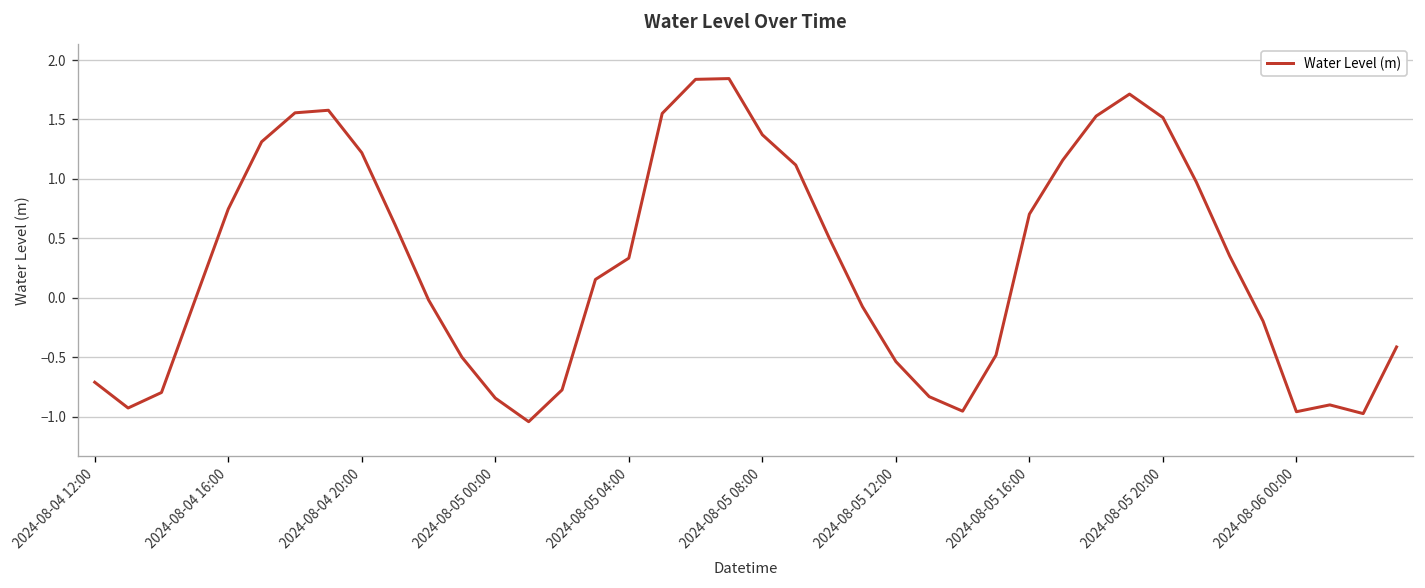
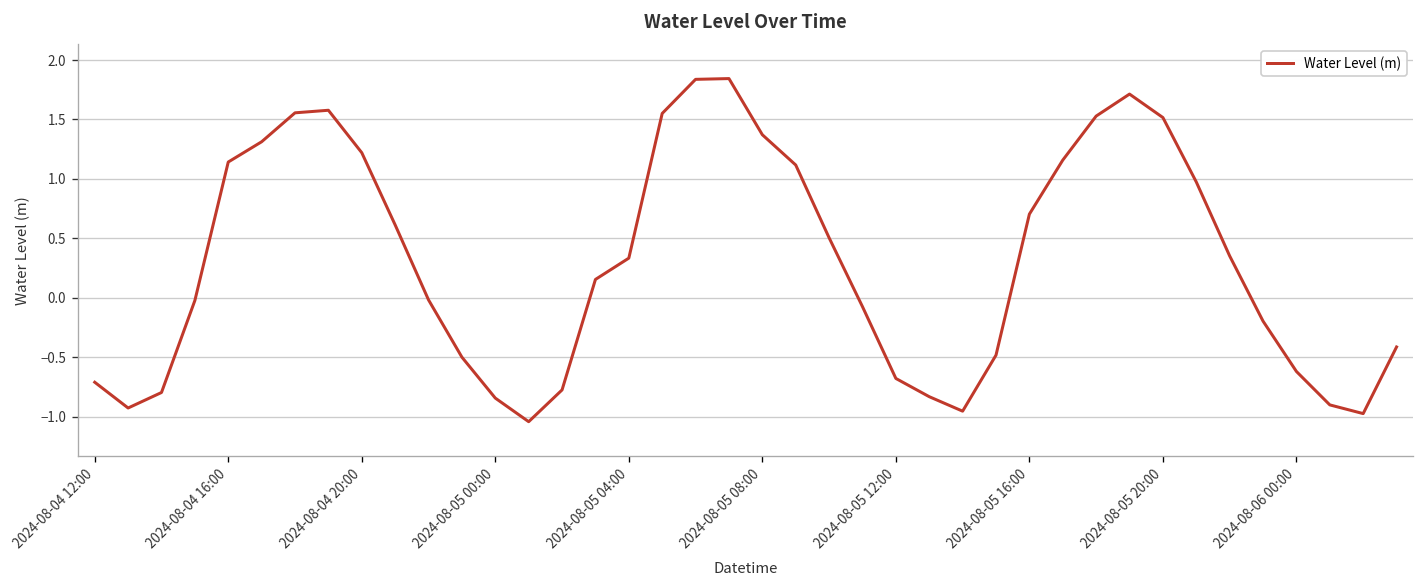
  {
    "2024-08-04 12:00": -0.7,
-   "2024-08-04 16:00": 0.7,
+   "2024-08-04 16:00": 1.1,
    "2024-08-04 20:00": 1.2,
    "2024-08-05 00:00": -0.8,
    "2024-08-05 04:00": 0.3,
    "2024-08-05 08:00": 1.4,
-   "2024-08-05 12:00": -0.5,
+   "2024-08-05 12:00": -0.7,
    "2024-08-05 16:00": 0.7,
    "2024-08-05 20:00": 1.5,
-   "2024-08-06 00:00": -1.0
+   "2024-08-06 00:00": -0.6
  }
